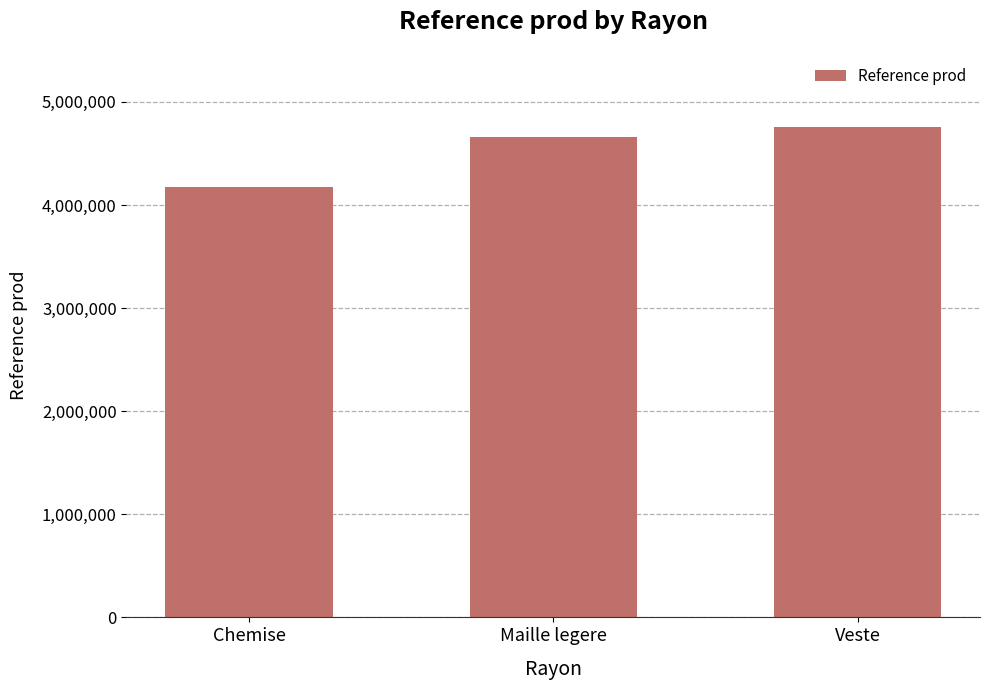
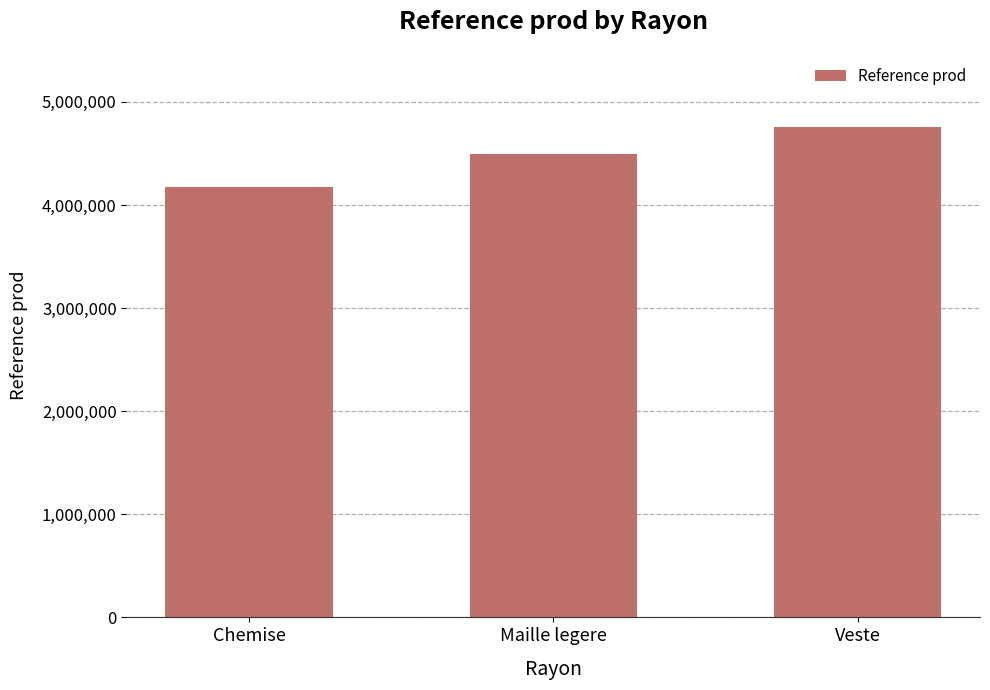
  {
    "Chemise": "4,180,000",
-   "Maille legere": "4,660,000",
+   "Maille legere": "4,500,000",
    "Veste": "4,750,000"
  }
